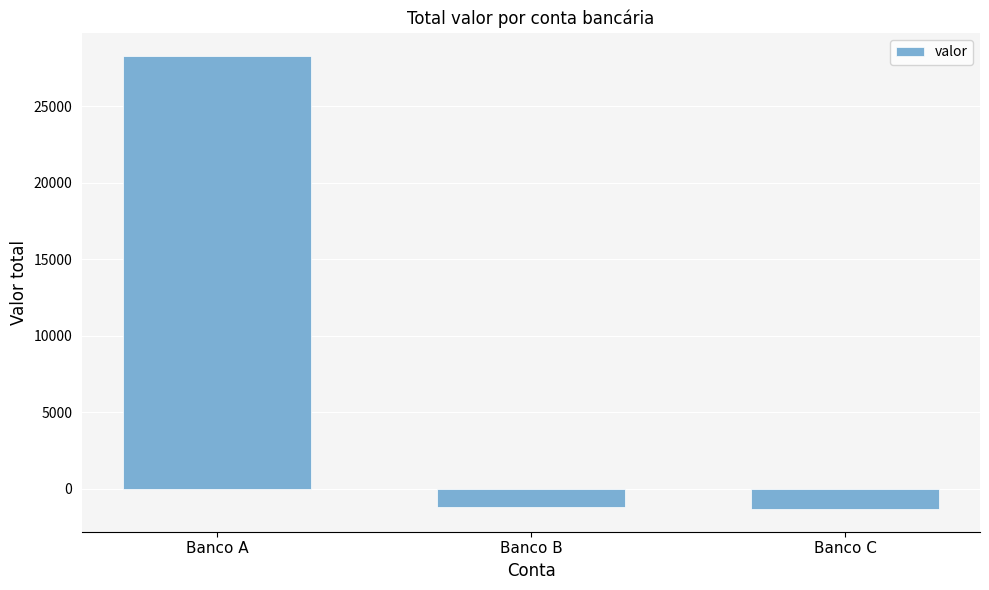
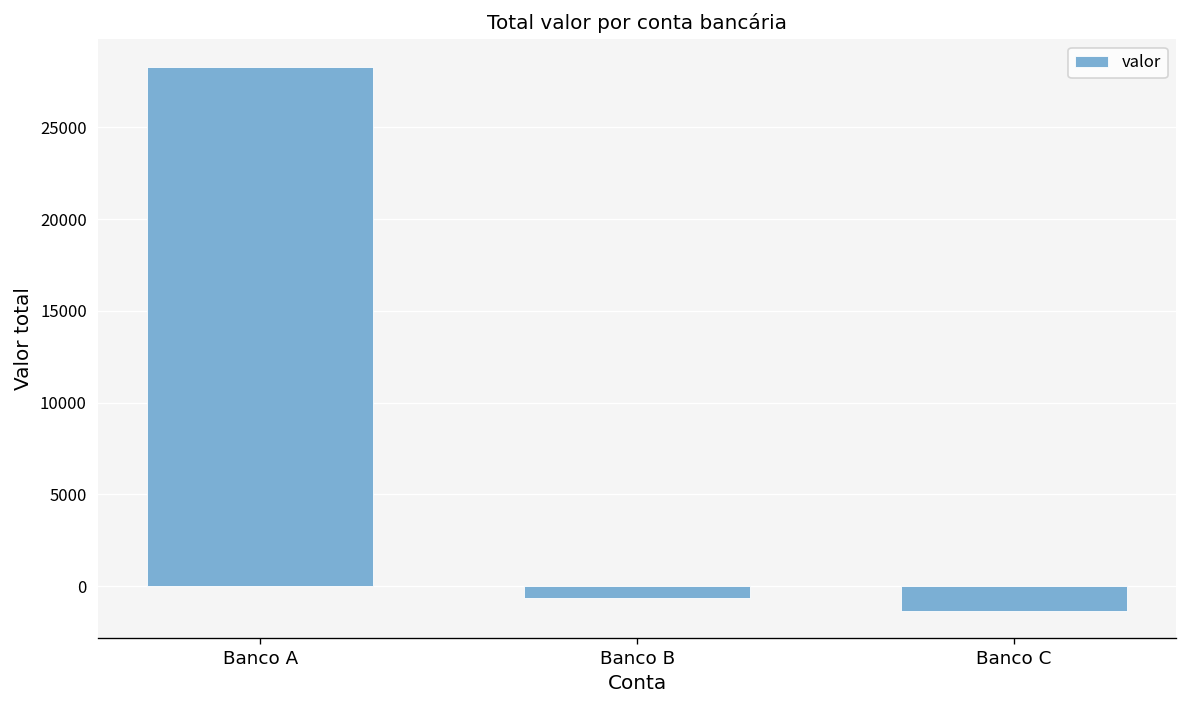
  {
    "Banco A": 28300,
-   "Banco B": -1200,
+   "Banco B": -600,
    "Banco C": -1300
  }
